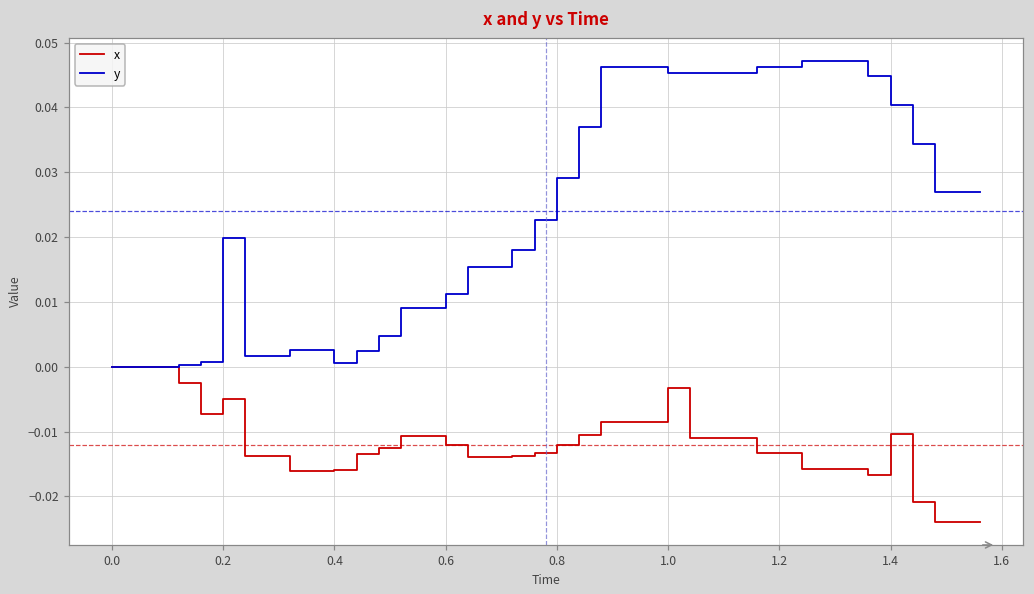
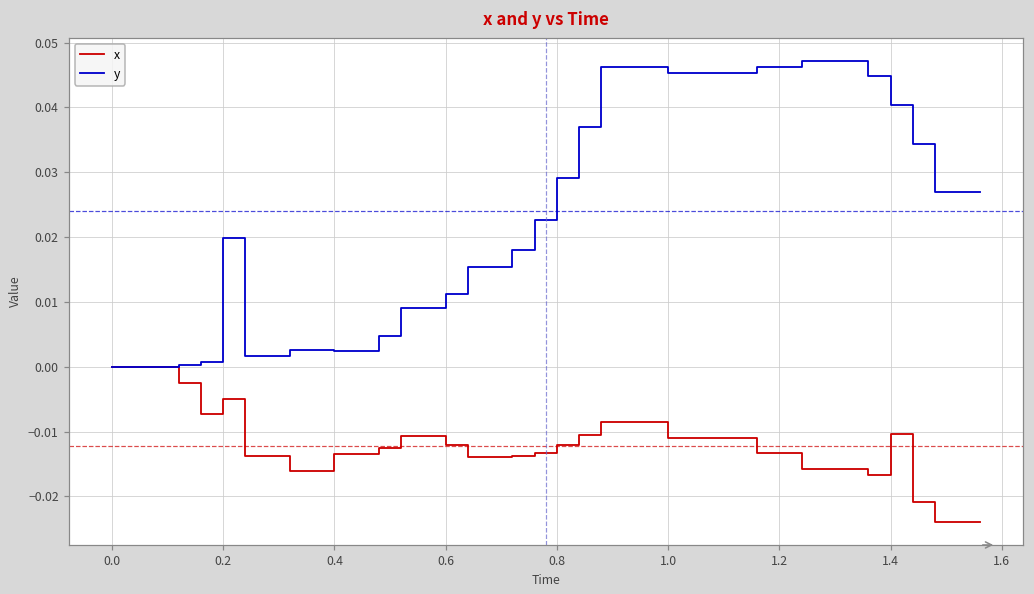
  {
    "x": {
      "0.2": -0.005,
-     "0.4": -0.016,
+     "0.4": -0.014,
      "0.6": -0.012,
      "0.8": -0.012,
-     "1.0": -0.003,
+     "1.0": -0.011,
      "1.2": -0.013,
      "1.4": -0.010
    },
    "y": {
      "0.2": 0.020,
-     "0.4": 0.001,
+     "0.4": 0.002,
      "0.6": 0.011,
      "0.8": 0.029,
      "1.0": 0.045,
      "1.2": 0.046,
      "1.4": 0.040
    }
  }
